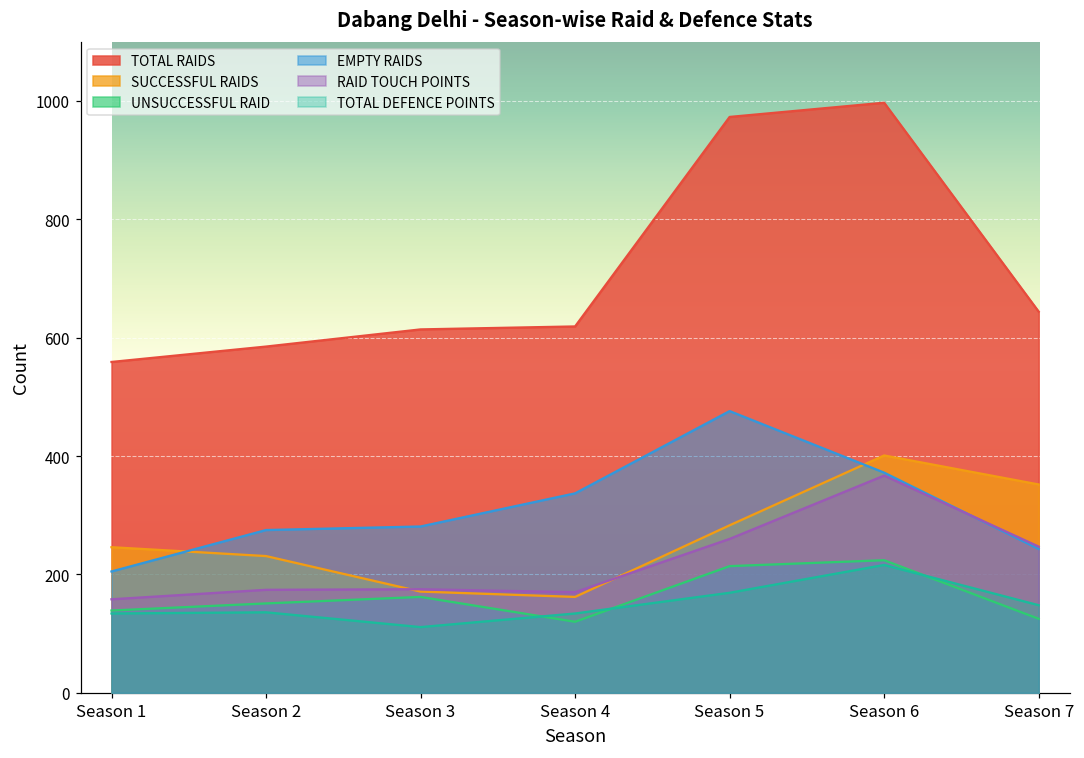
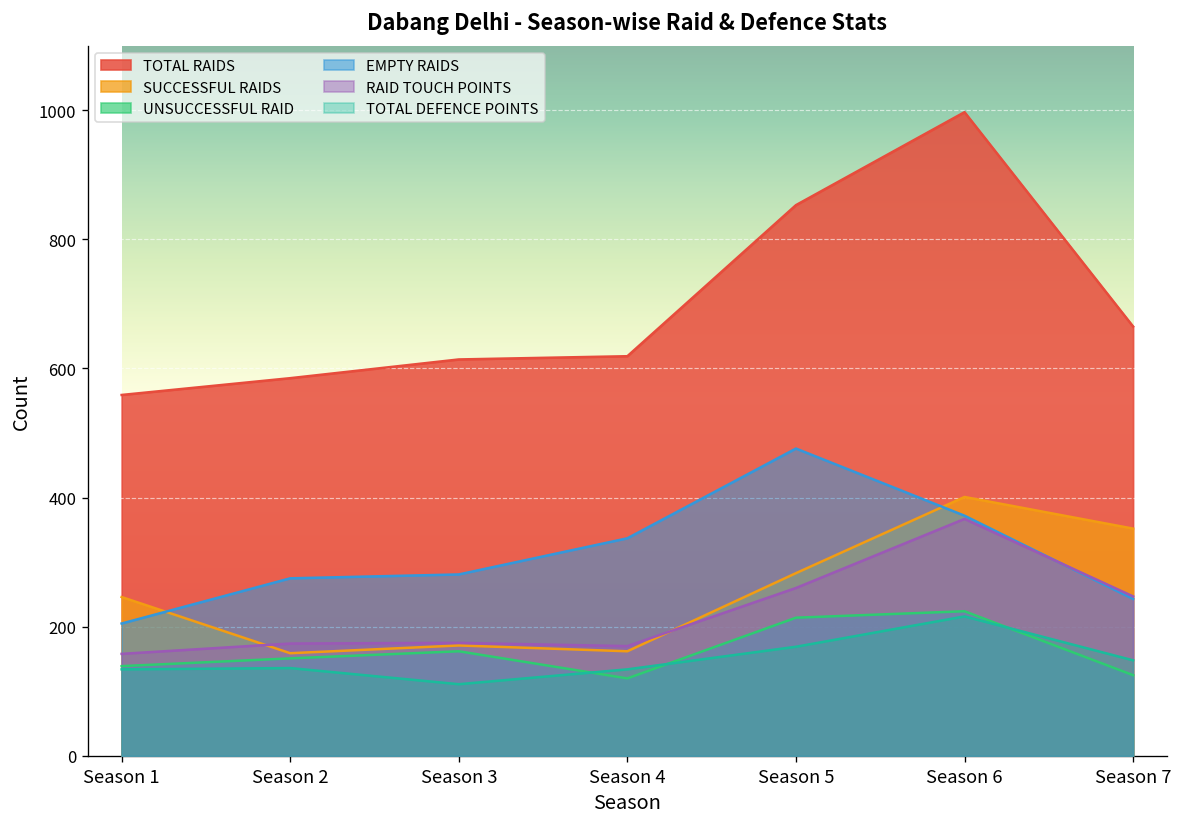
  {
    "TOTAL RAIDS": {
      "Season 1": 560,
      "Season 2": 590,
      "Season 3": 610,
      "Season 4": 620,
-     "Season 5": 970,
+     "Season 5": 850,
      "Season 6": 1000,
-     "Season 7": 640
+     "Season 7": 670
    },
    "SUCCESSFUL RAIDS": {
      "Season 1": 250,
-     "Season 2": 230,
+     "Season 2": 160,
      "Season 4": 160,
      "Season 5": 280,
      "Season 6": 400,
      "Season 7": 350
    },
    "EMPTY RAIDS": {
      "Season 1": 210,
      "Season 2": 280,
      "Season 3": 280,
      "Season 4": 340,
      "Season 5": 480,
      "Season 6": 370
    },
    "RAID TOUCH POINTS": {
      "Season 1": 160,
      "Season 2": 170,
      "Season 4": 170,
      "Season 5": 260,
      "Season 6": 370
    }
  }
